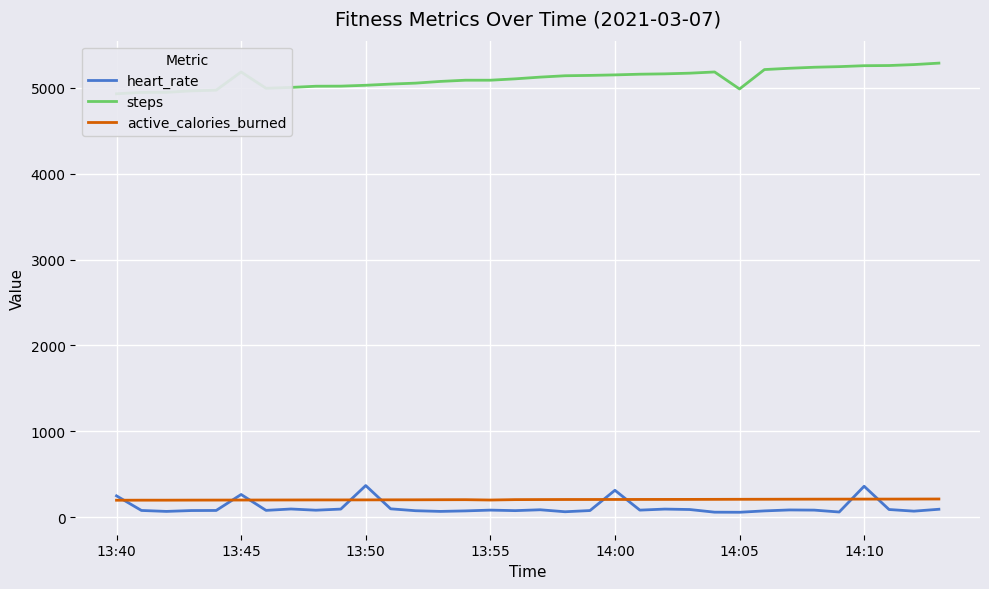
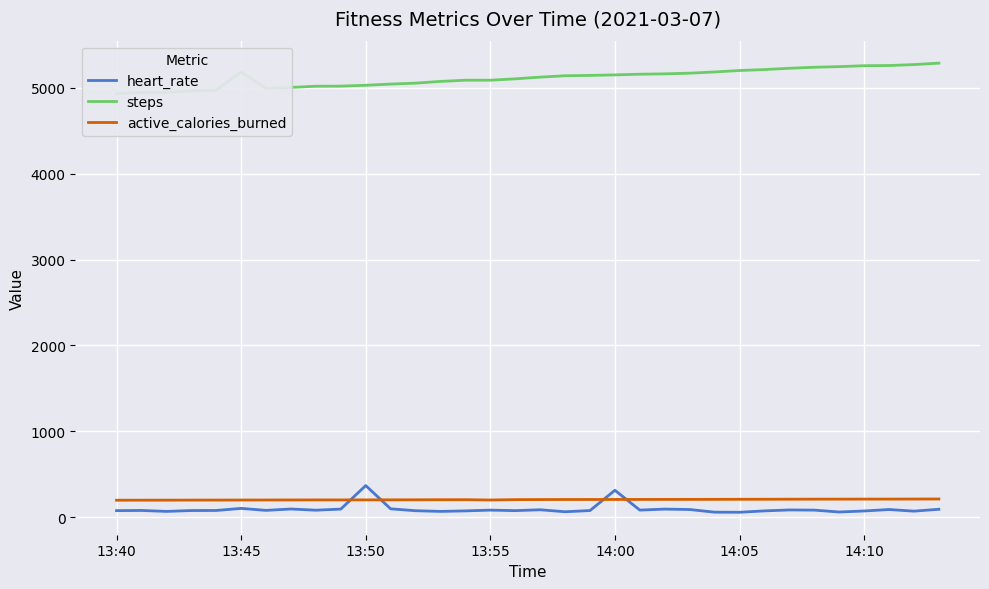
  {
    "heart_rate": {
-     "13:40": 200,
-     "13:45": 300,
+     "13:40": 100,
+     "13:45": 100,
      "13:50": 400,
      "13:55": 100,
      "14:00": 300,
      "14:05": 100,
-     "14:10": 400
+     "14:10": 100
    },
    "steps": {
      "13:50": 5000,
      "13:55": 5100,
      "14:00": 5200,
-     "14:05": 5000,
+     "14:05": 5200,
      "14:10": 5300
    },
    "active_calories_burned": {
      "13:40": 200,
      "13:45": 200,
      "13:50": 200,
      "13:55": 200,
      "14:00": 200,
      "14:05": 200,
      "14:10": 200
    }
  }
